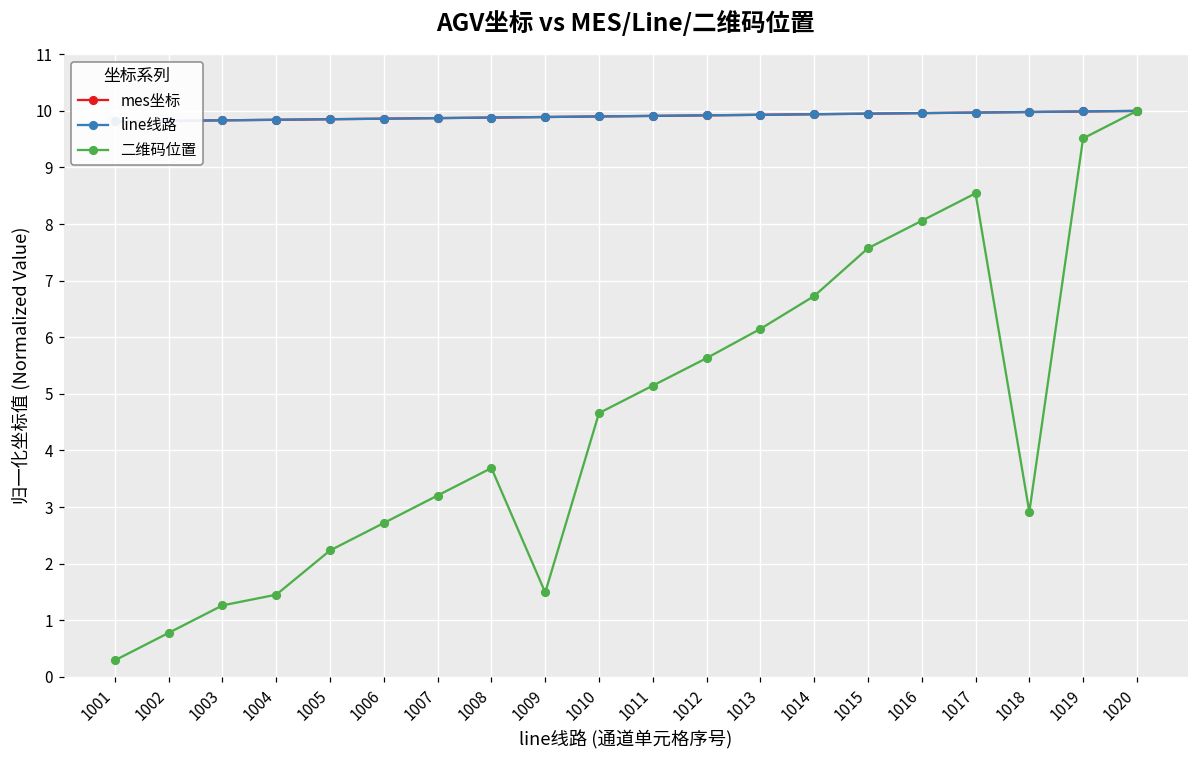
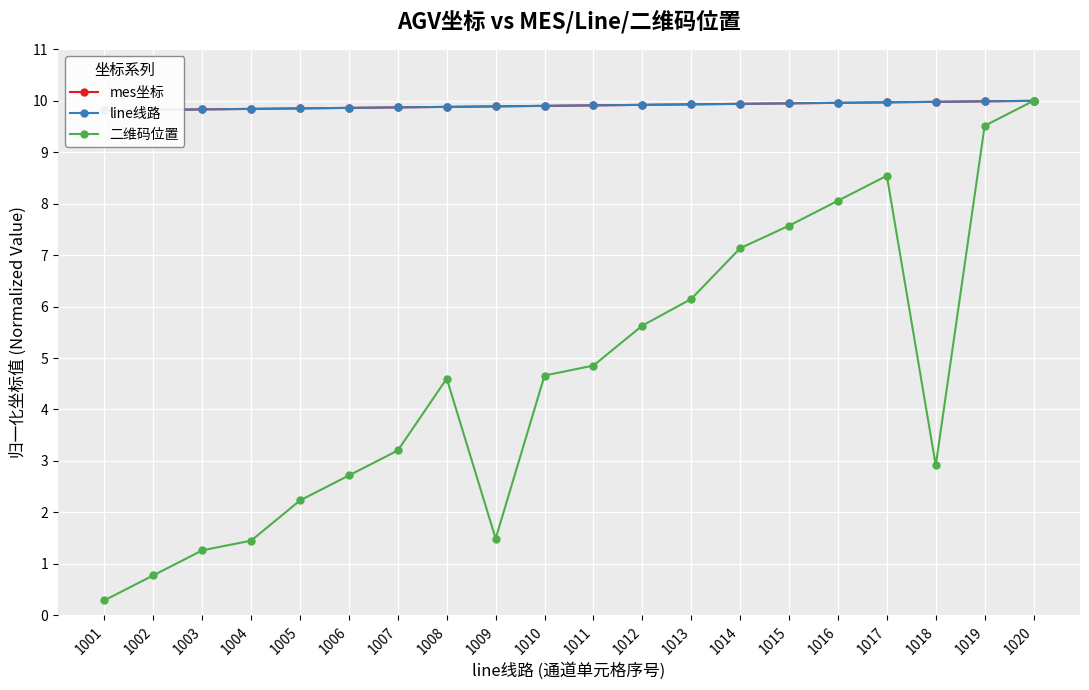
  {
    "line线路": {
      "1003": 9.8,
      "1004": 9.8,
      "1005": 9.9,
      "1006": 9.9,
      "1007": 9.9,
      "1008": 9.9,
      "1009": 9.9,
      "1010": 9.9,
      "1011": 9.9,
      "1012": 9.9,
      "1013": 9.9,
      "1014": 9.9,
      "1015": 10.0,
      "1016": 10.0,
      "1017": 10.0,
      "1018": 10.0,
      "1019": 10.0
    },
    "二维码位置": {
      "1001": 0.3,
      "1002": 0.8,
      "1003": 1.3,
      "1004": 1.5,
      "1005": 2.2,
      "1006": 2.7,
      "1007": 3.2,
-     "1008": 3.7,
+     "1008": 4.6,
      "1009": 1.5,
      "1010": 4.7,
-     "1011": 5.1,
+     "1011": 4.9,
      "1012": 5.6,
      "1013": 6.1,
-     "1014": 6.7,
+     "1014": 7.1,
      "1015": 7.6,
      "1016": 8.1,
      "1017": 8.5,
      "1018": 2.9,
      "1019": 9.5
    }
  }
